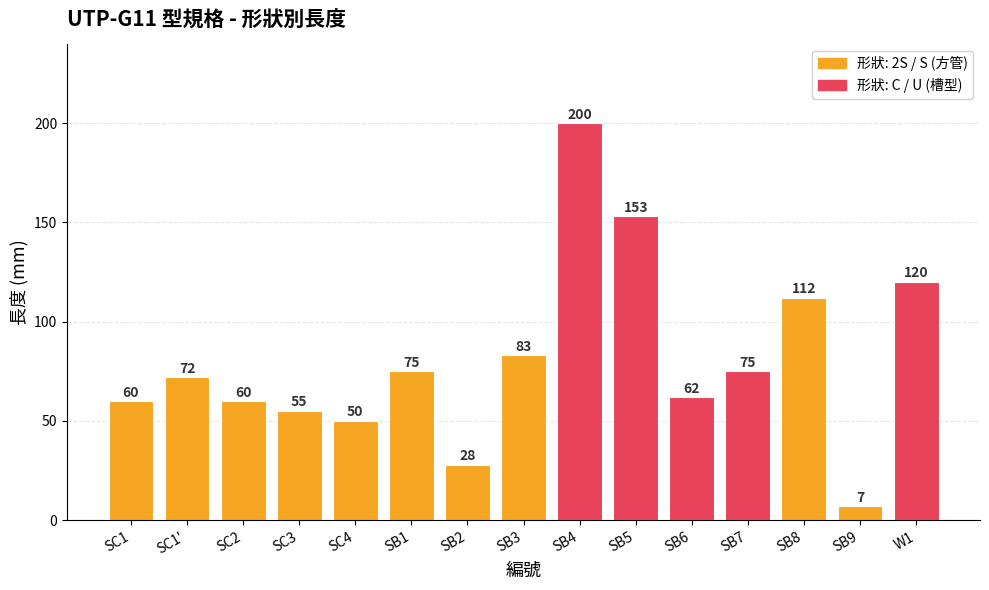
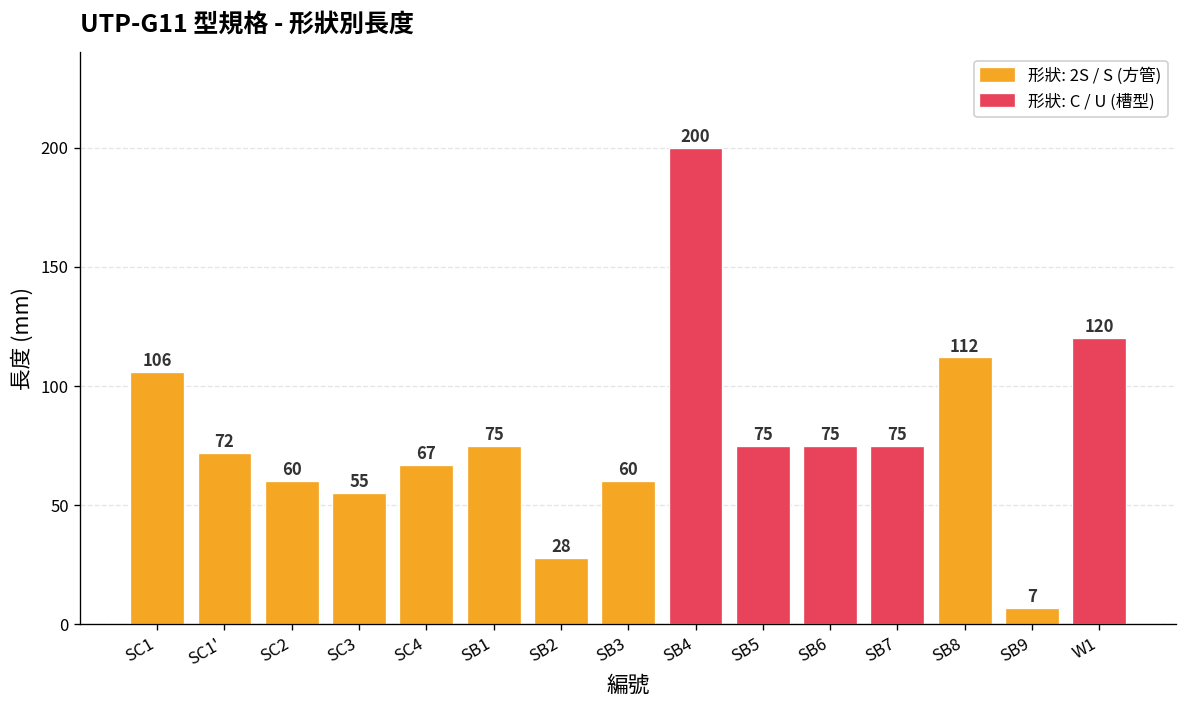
  {
-   "SC1": 60,
+   "SC1": 106,
    "SC1'": 72,
    "SC2": 60,
    "SC3": 55,
-   "SC4": 50,
+   "SC4": 67,
    "SB1": 75,
    "SB2": 28,
-   "SB3": 83,
+   "SB3": 60,
    "SB4": 200,
-   "SB5": 153,
-   "SB6": 62,
+   "SB5": 75,
+   "SB6": 75,
    "SB7": 75,
    "SB8": 112,
    "SB9": 7,
    "W1": 120
  }
